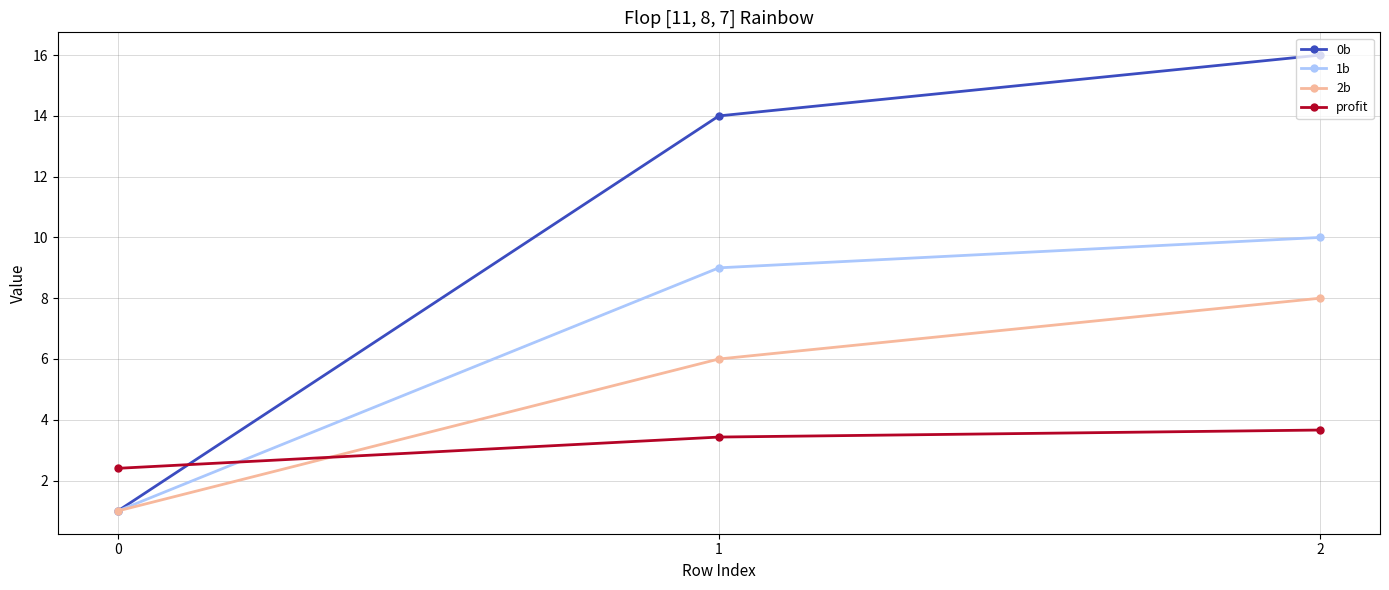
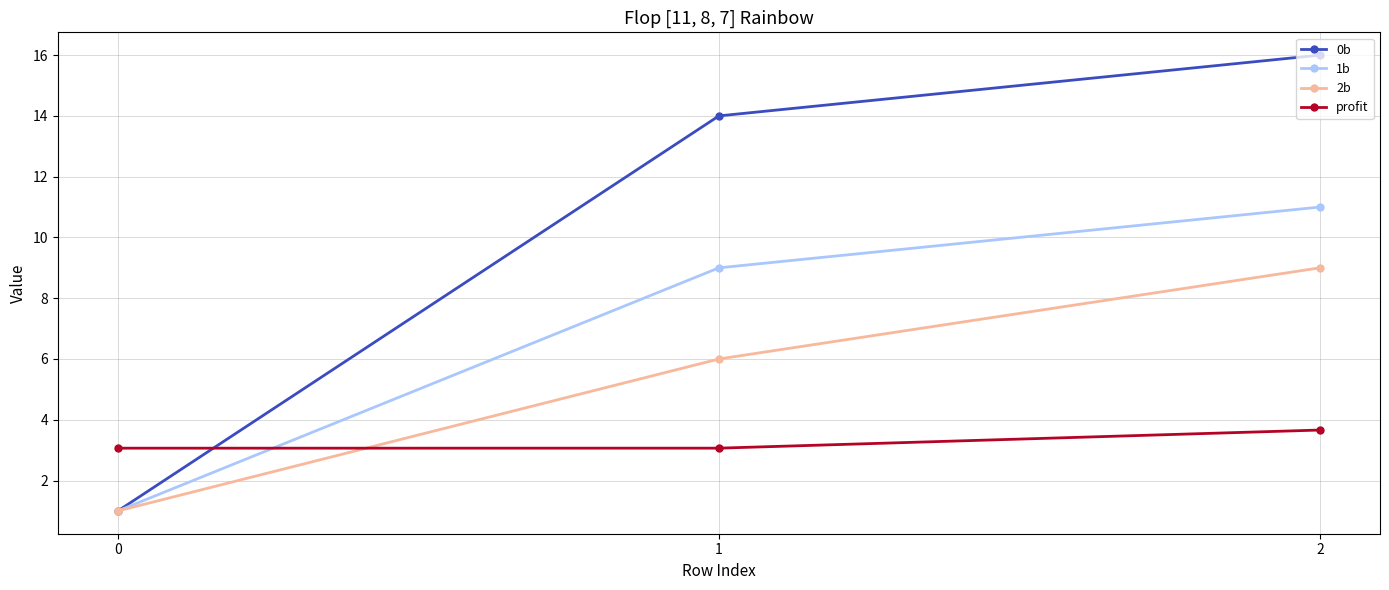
  {
    "0b": {
      "1": 14.0
    },
    "1b": {
      "1": 9,
-     "2": 10
+     "2": 11
    },
    "2b": {
      "1": 6,
-     "2": 8
+     "2": 9
    },
    "profit": {
-     "0": 2.4,
-     "1": 3.4,
+     "0": 3.1,
+     "1": 3.1,
      "2": 3.7
    }
  }
